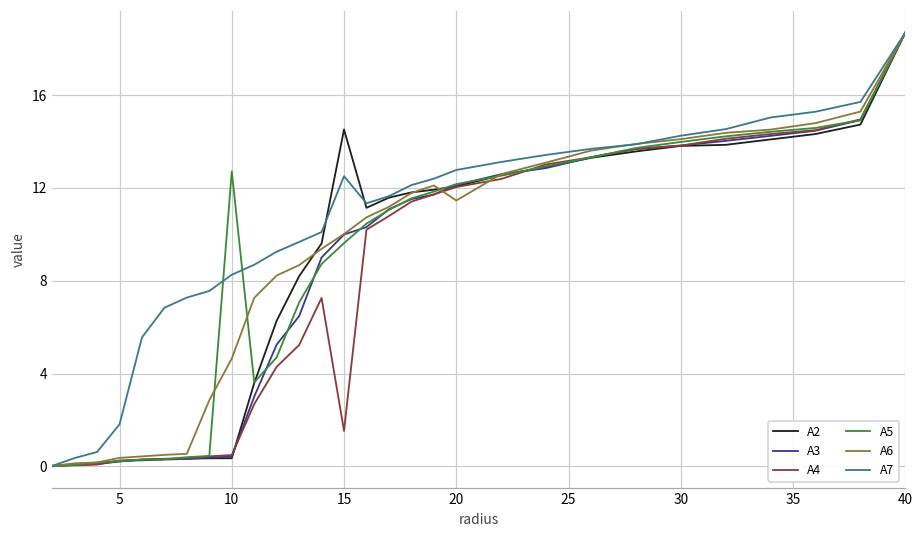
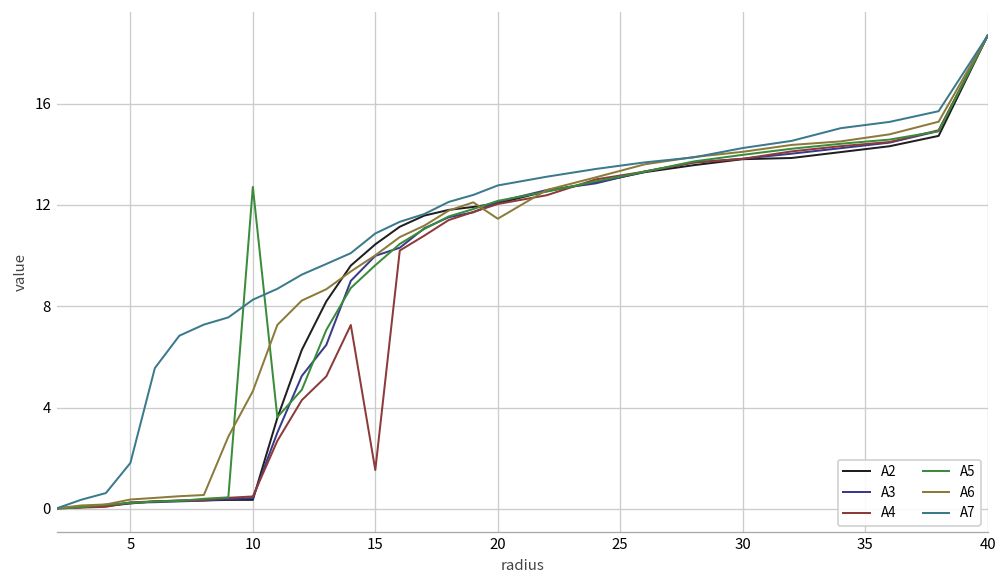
  {
    "A2": {
-     "15": 14.5
+     "15": 10.4
    },
    "A4": {
      "15": 1.5
    },
    "A5": {
      "10": 12.7,
      "15": 9.6
    },
    "A6": {
      "10": 4.6,
      "20": 11.5
    },
    "A7": {
      "5": 1.8,
      "10": 8.3,
-     "15": 12.5,
+     "15": 10.9,
      "20": 12.8,
      "30": 14.2
    }
  }
